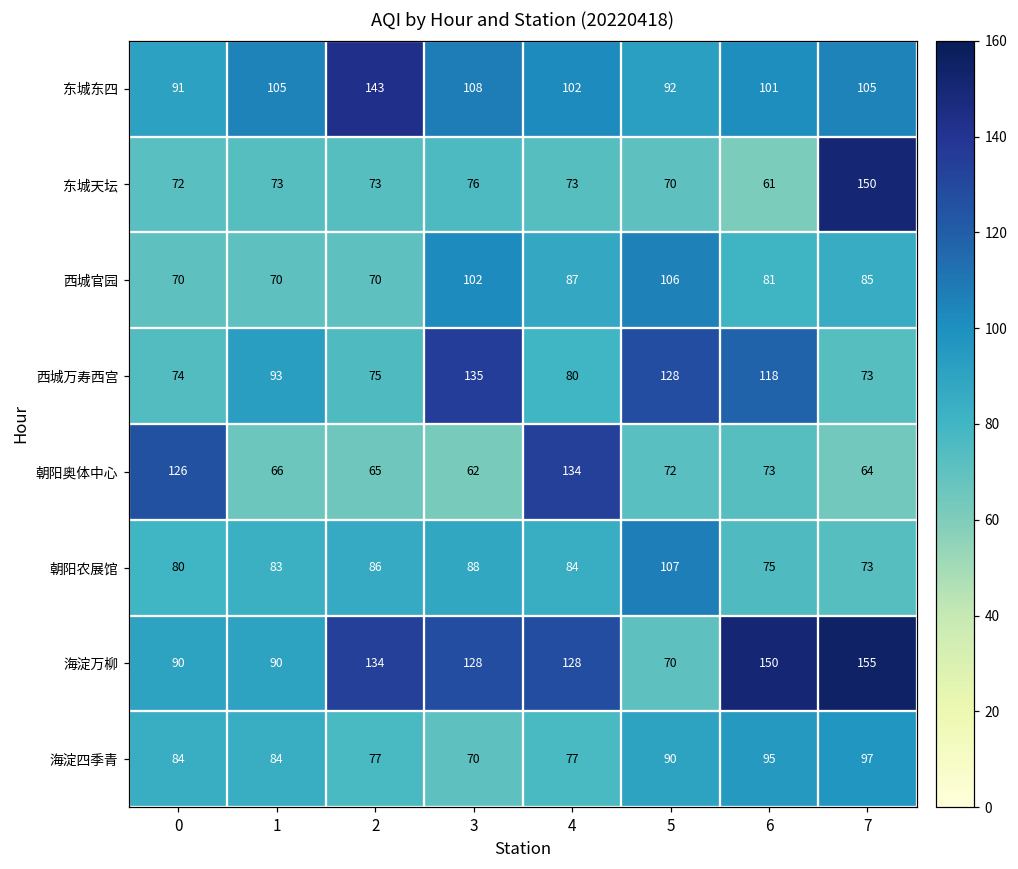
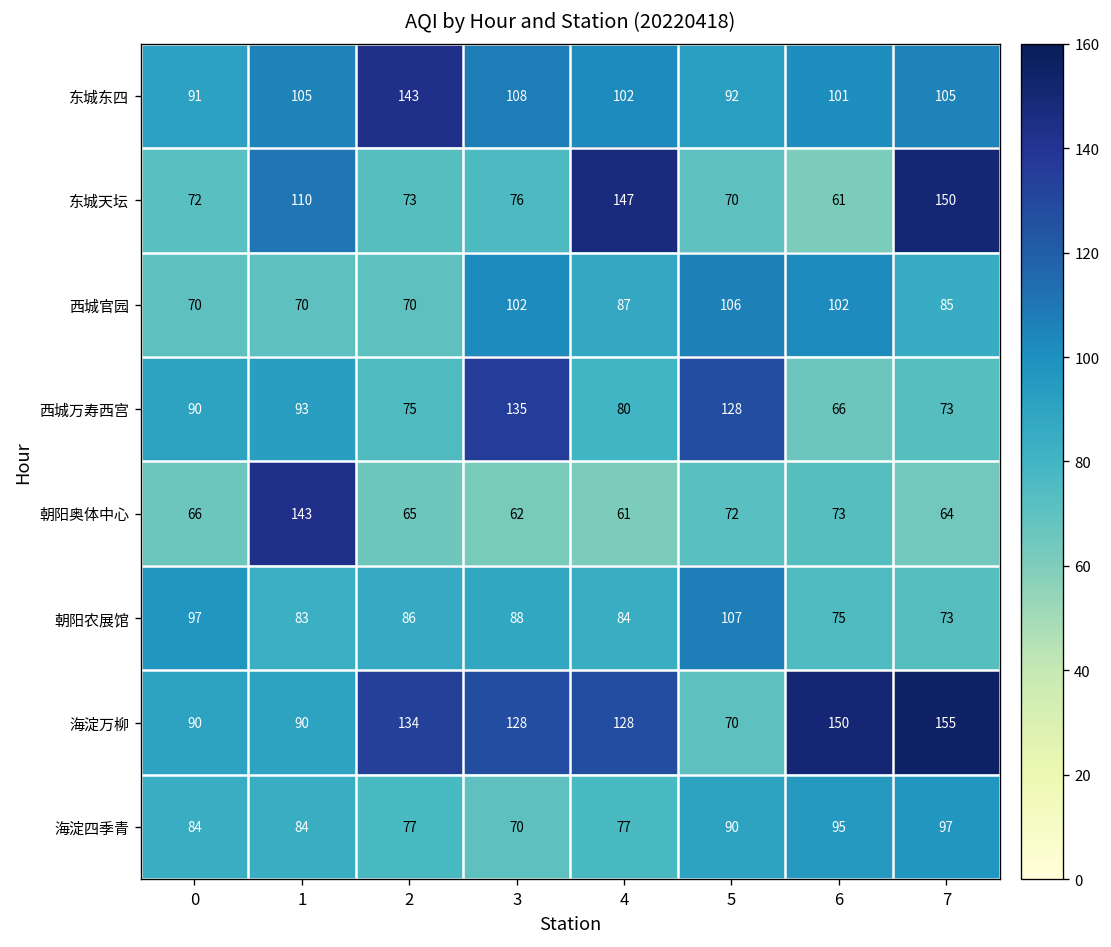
  {
    "东城东四": {
      "0": 91,
      "1": 105,
      "2": 143,
      "3": 108,
      "4": 102,
      "5": 92,
      "6": 101,
      "7": 105
    },
    "东城天坛": {
      "0": 72,
-     "1": 73,
+     "1": 110,
      "2": 73,
      "3": 76,
-     "4": 73,
+     "4": 147,
      "5": 70,
      "6": 61,
      "7": 150
    },
    "西城官园": {
      "0": 70,
      "1": 70,
      "2": 70,
      "3": 102,
      "4": 87,
      "5": 106,
-     "6": 81,
+     "6": 102,
      "7": 85
    },
    "西城万寿西宫": {
-     "0": 74,
+     "0": 90,
      "1": 93,
      "2": 75,
      "3": 135,
      "4": 80,
      "5": 128,
-     "6": 118,
+     "6": 66,
      "7": 73
    },
    "朝阳奥体中心": {
-     "0": 126,
-     "1": 66,
+     "0": 66,
+     "1": 143,
      "2": 65,
      "3": 62,
-     "4": 134,
+     "4": 61,
      "5": 72,
      "6": 73,
      "7": 64
    },
    "朝阳农展馆": {
-     "0": 80,
+     "0": 97,
      "1": 83,
      "2": 86,
      "3": 88,
      "4": 84,
      "5": 107,
      "6": 75,
      "7": 73
    },
    "海淀万柳": {
      "0": 90,
      "1": 90,
      "2": 134,
      "3": 128,
      "4": 128,
      "5": 70,
      "6": 150,
      "7": 155
    },
    "海淀四季青": {
      "0": 84,
      "1": 84,
      "2": 77,
      "3": 70,
      "4": 77,
      "5": 90,
      "6": 95,
      "7": 97
    }
  }
